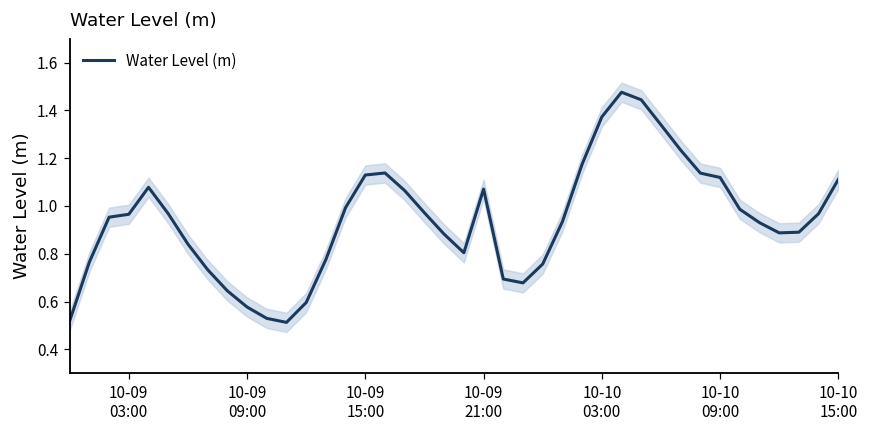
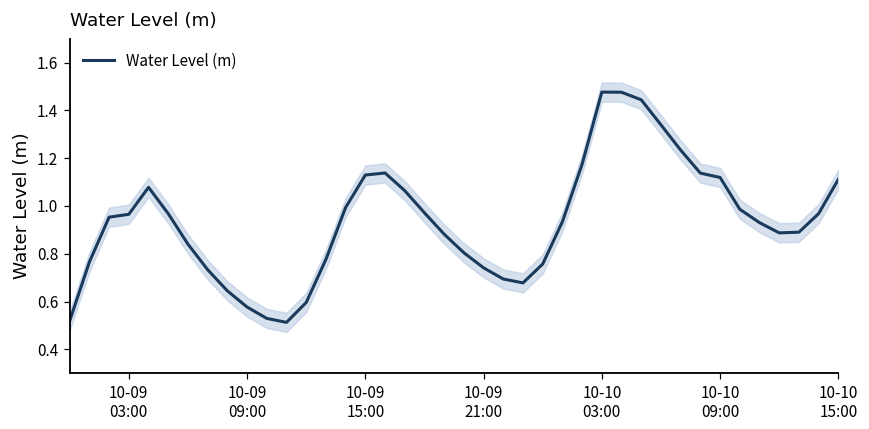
  {
    "Water Level (m)": {
      "10-09 03:00": 0.97,
      "10-09 09:00": 0.58,
      "10-09 15:00": 1.13,
-     "10-09 21:00": 1.07,
-     "10-10 03:00": 1.37,
+     "10-09 21:00": 0.74,
+     "10-10 03:00": 1.48,
      "10-10 09:00": 1.12,
      "10-10 15:00": 1.11
    }
  }
